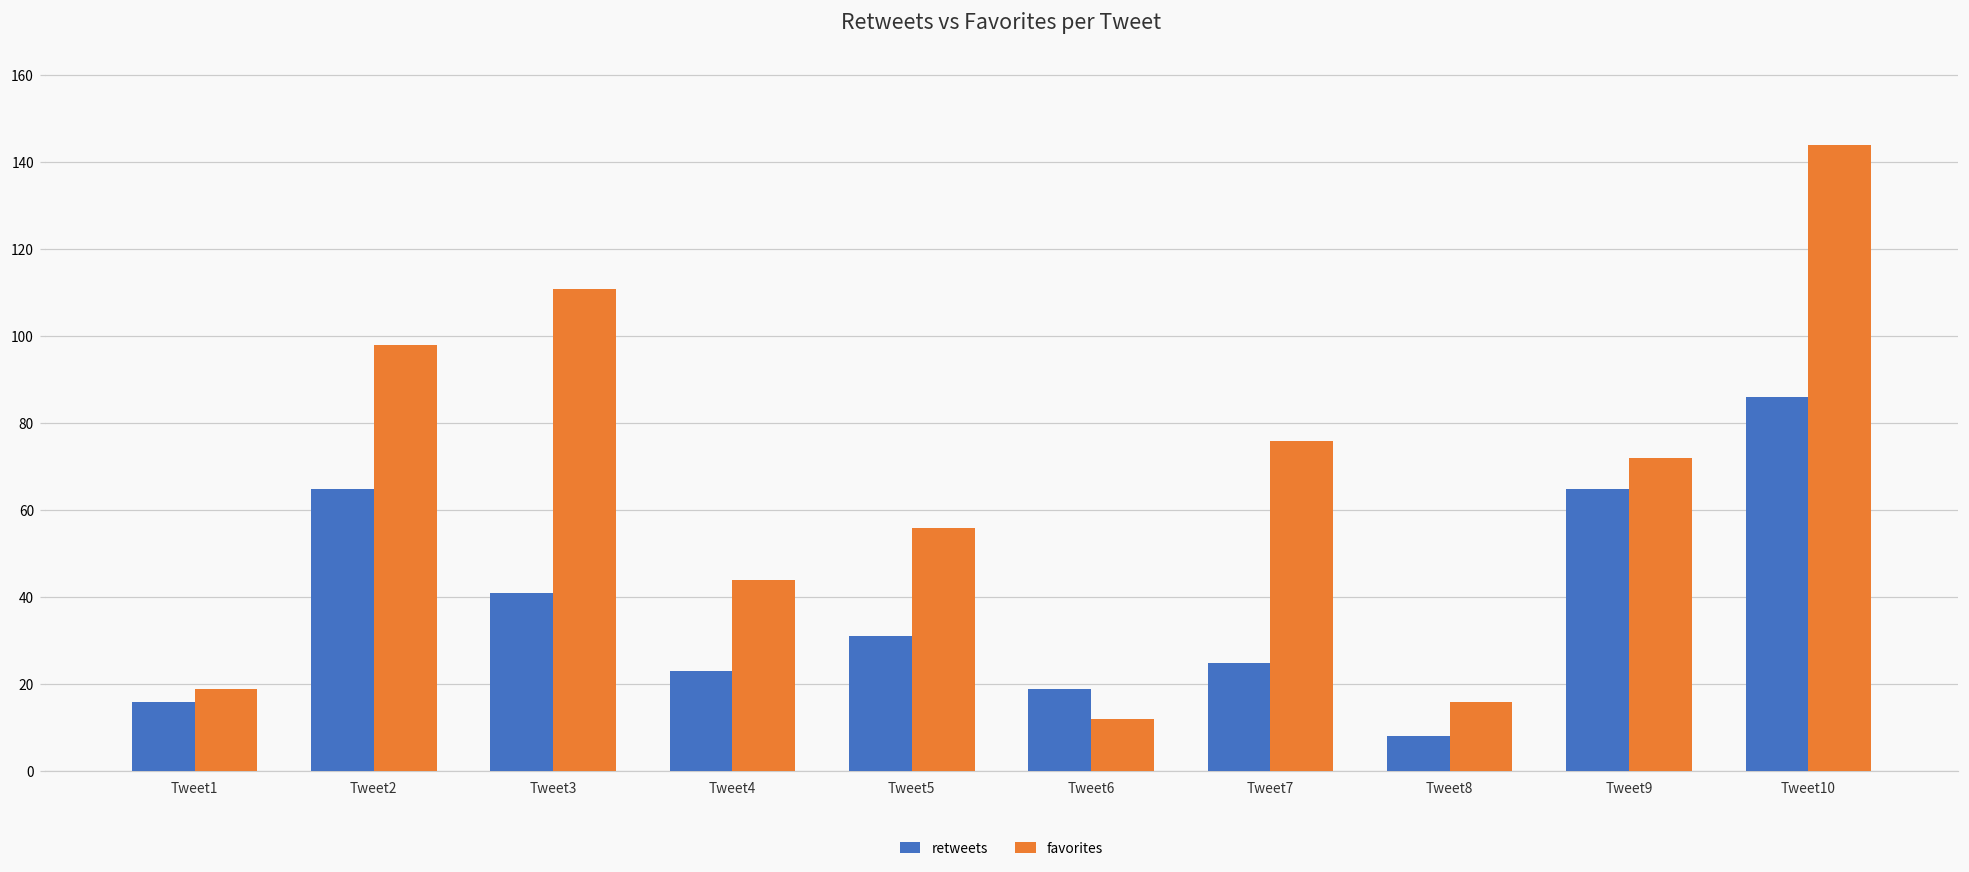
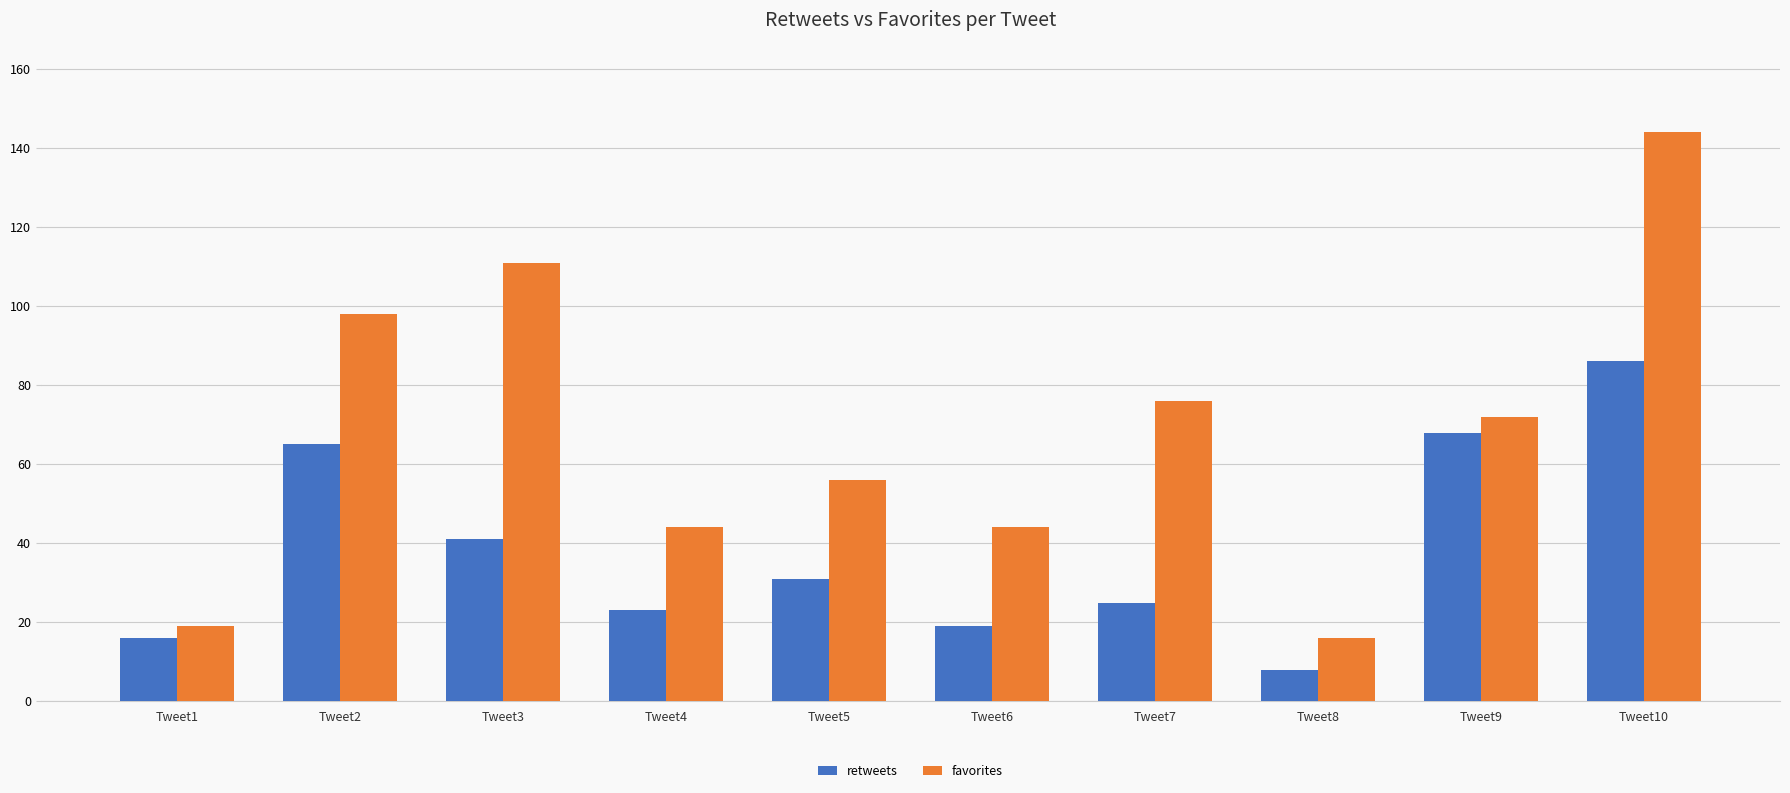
  {
    "retweets": {
      "Tweet1": 16,
      "Tweet2": 65,
      "Tweet3": 41,
      "Tweet4": 23,
      "Tweet5": 31,
      "Tweet6": 19,
      "Tweet7": 25,
      "Tweet8": 8,
-     "Tweet9": 65,
+     "Tweet9": 68,
      "Tweet10": 86
    },
    "favorites": {
      "Tweet1": 19,
      "Tweet2": 98,
      "Tweet3": 111,
      "Tweet4": 44,
      "Tweet5": 56,
-     "Tweet6": 12,
+     "Tweet6": 44,
      "Tweet7": 76,
      "Tweet8": 16,
      "Tweet9": 72,
      "Tweet10": 144
    }
  }
